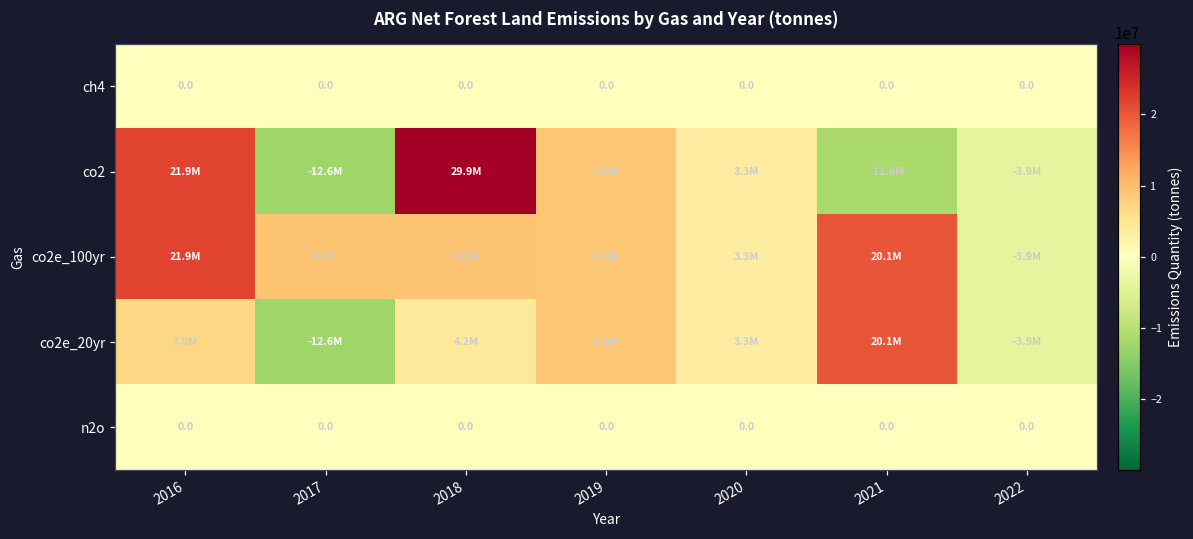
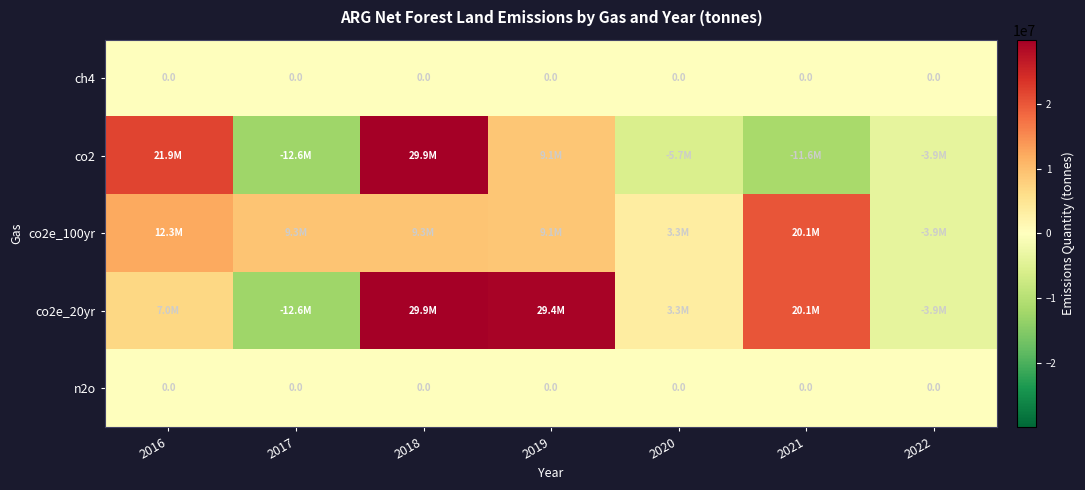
  {
    "ch4": {
      "2016": "0.0",
      "2017": "0.0",
      "2018": "0.0",
      "2019": "0.0",
      "2020": "0.0",
      "2021": "0.0",
      "2022": "0.0"
    },
    "co2": {
      "2016": "21.9M",
      "2017": "-12.6M",
      "2018": "29.9M",
      "2019": "9.1M",
-     "2020": "3.3M",
+     "2020": "-5.7M",
      "2021": "-11.6M"
    },
    "co2e_100yr": {
-     "2016": "21.9M",
+     "2016": "12.3M",
      "2017": "9.3M",
      "2018": "9.3M",
      "2019": "9.1M",
      "2020": "3.3M",
      "2021": "20.1M"
    },
    "co2e_20yr": {
      "2016": "7.0M",
      "2017": "-12.6M",
-     "2018": "4.2M",
-     "2019": "9.1M",
+     "2018": "29.9M",
+     "2019": "29.4M",
      "2020": "3.3M",
      "2021": "20.1M"
    },
    "n2o": {
      "2016": "0.0",
      "2017": "0.0",
      "2018": "0.0",
      "2019": "0.0",
      "2020": "0.0",
      "2021": "0.0",
      "2022": "0.0"
    }
  }
